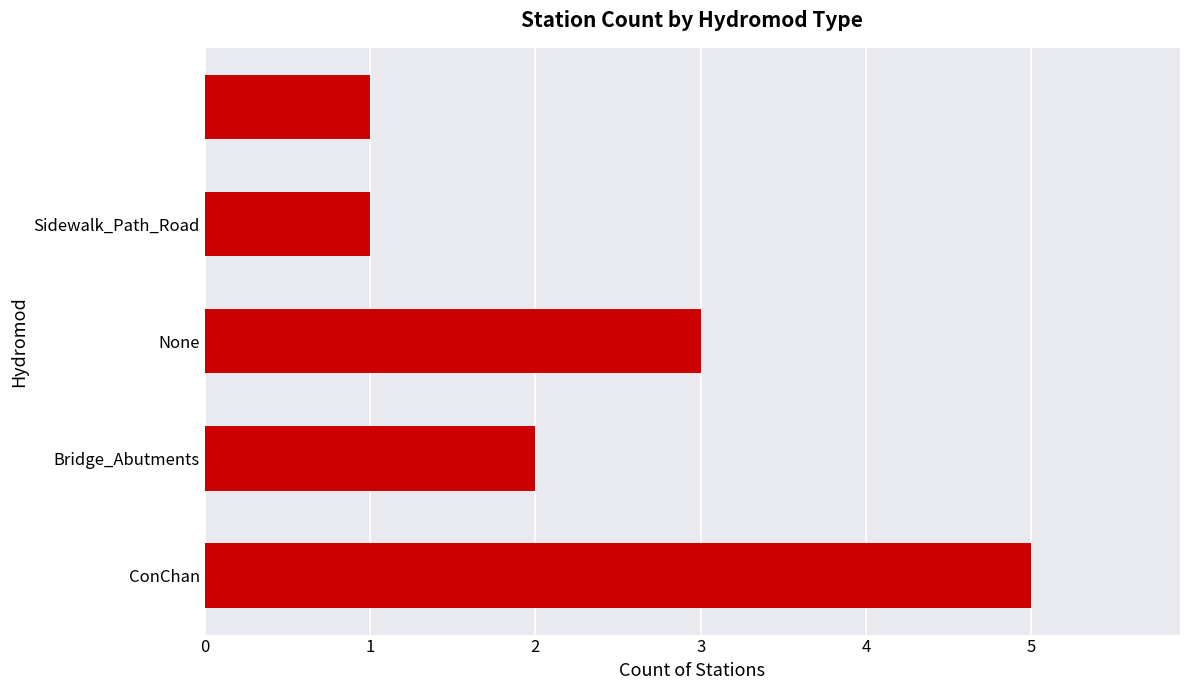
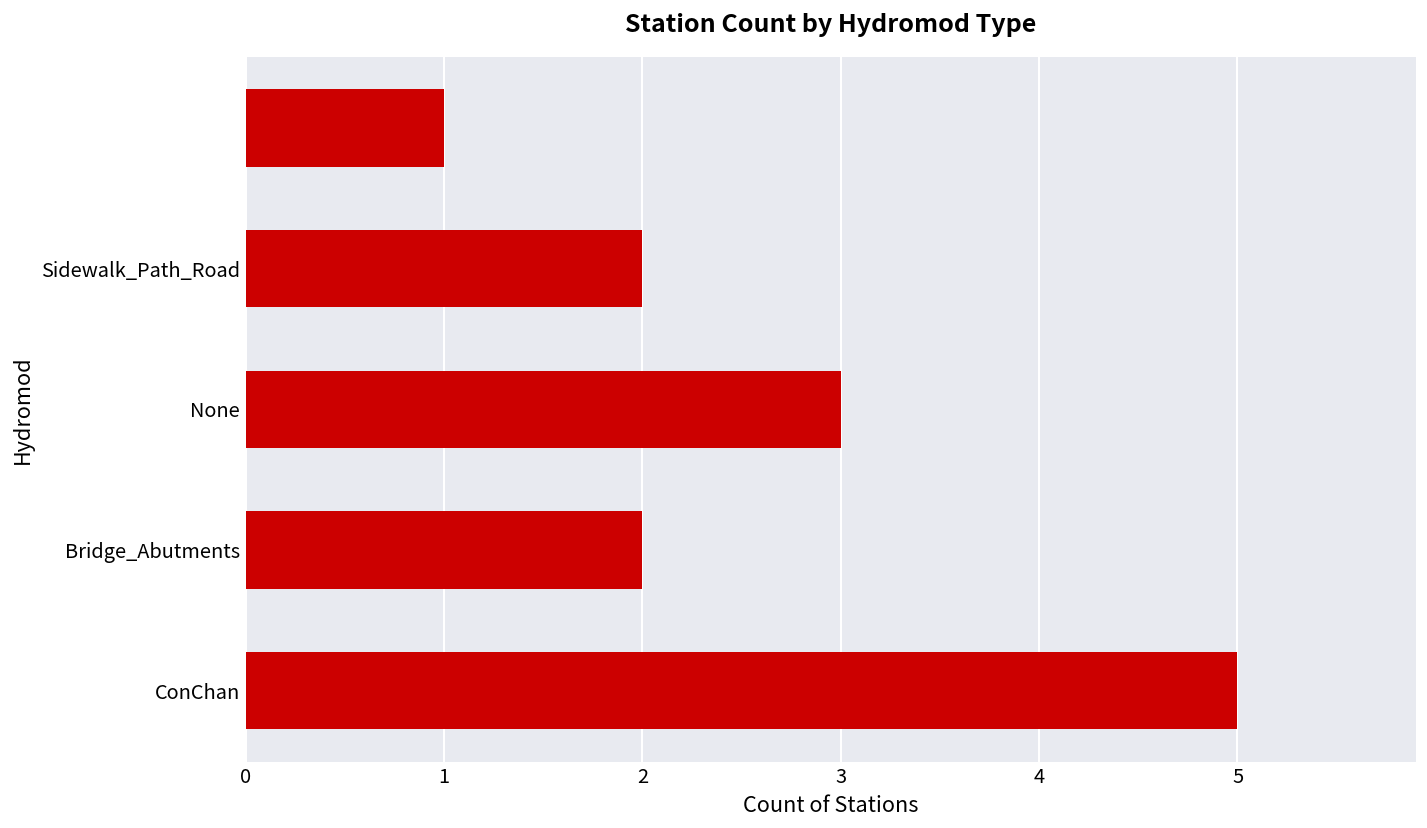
  {
-   "Sidewalk_Path_Road": 1,
+   "Sidewalk_Path_Road": 2,
    "None": 3,
    "Bridge_Abutments": 2,
    "ConChan": 5
  }
